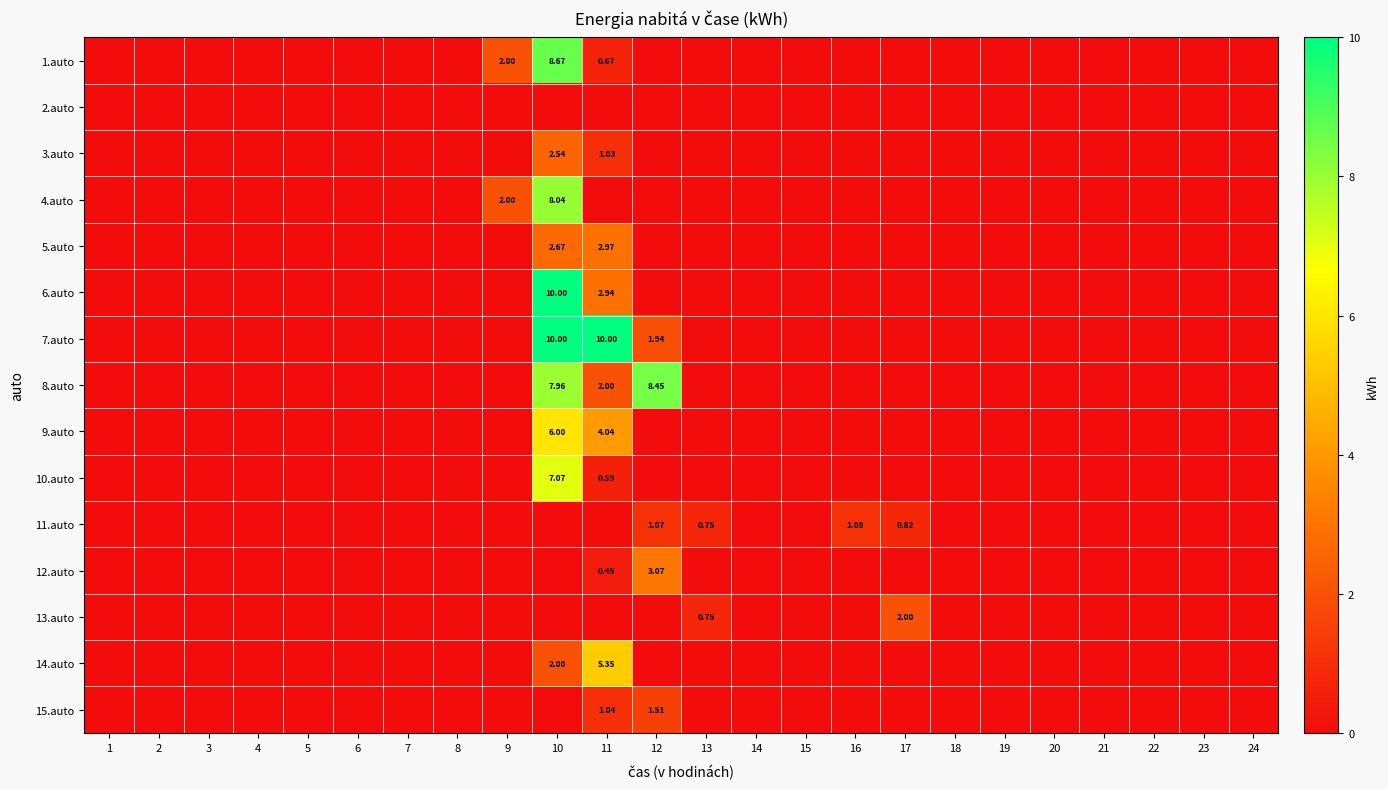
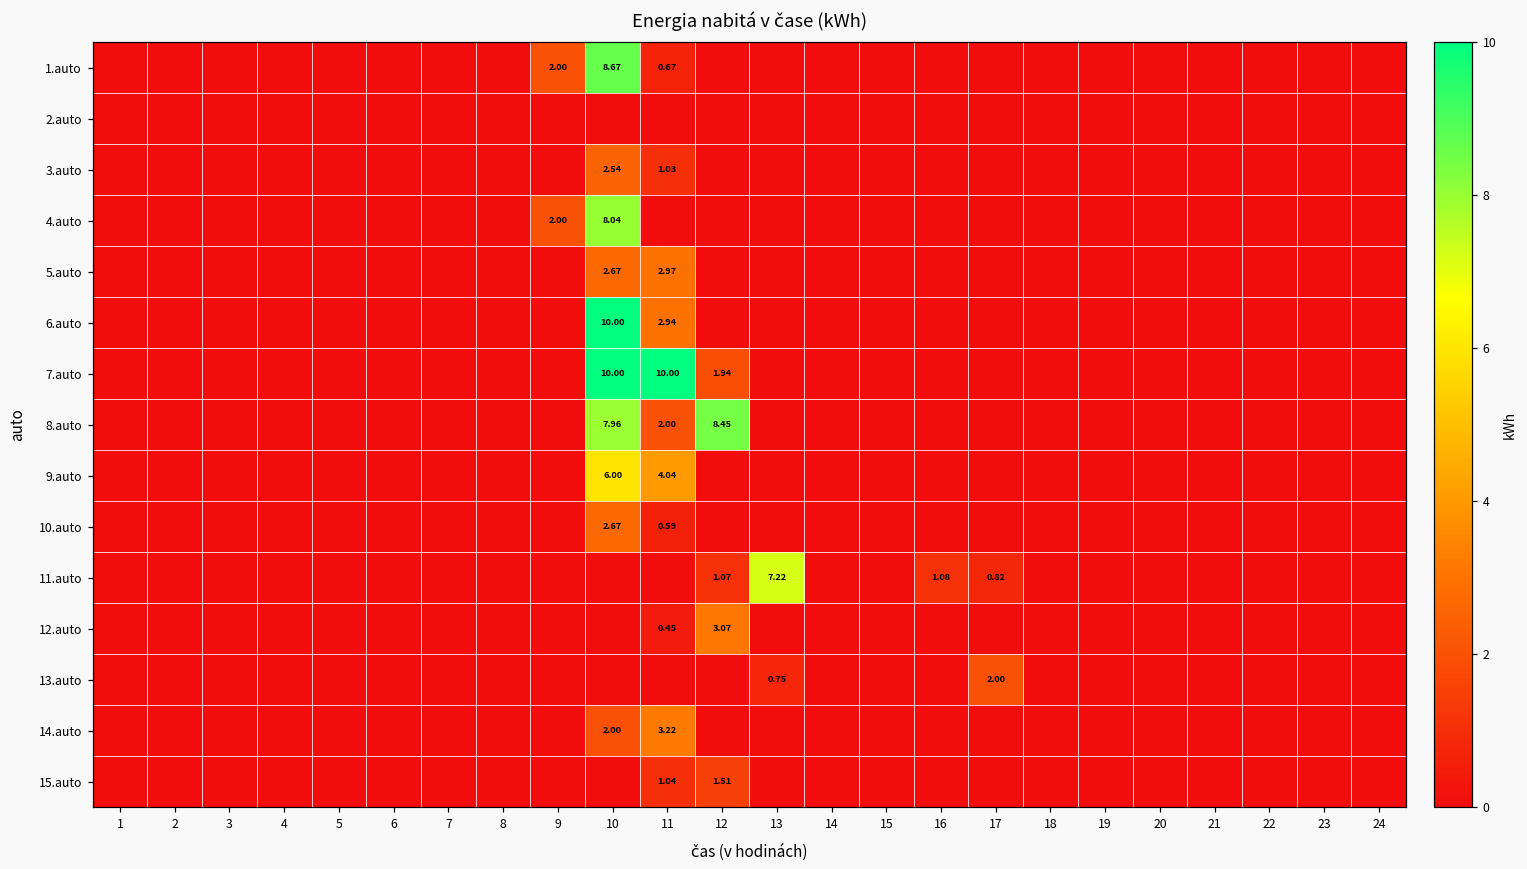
  {
    "1.auto": {
      "9": 2.00,
      "10": 8.67,
      "11": 0.67
    },
    "3.auto": {
      "10": 2.54,
      "11": 1.03
    },
    "4.auto": {
      "9": 2.00,
      "10": 8.04
    },
    "5.auto": {
      "10": 2.67,
      "11": 2.97
    },
    "6.auto": {
      "10": 10.00,
      "11": 2.94
    },
    "7.auto": {
      "10": 10.00,
      "11": 10.00,
      "12": 1.94
    },
    "8.auto": {
      "10": 7.96,
      "11": 2.00,
      "12": 8.45
    },
    "9.auto": {
      "10": 6.00,
      "11": 4.04
    },
    "10.auto": {
-     "10": 7.07,
+     "10": 2.67,
      "11": 0.59
    },
    "11.auto": {
      "12": 1.07,
-     "13": 0.75,
+     "13": 7.22,
      "16": 1.08,
      "17": 0.82
    },
    "12.auto": {
      "11": 0.45,
      "12": 3.07
    },
    "13.auto": {
      "13": 0.75,
      "17": 2.00
    },
    "14.auto": {
      "10": 2.00,
-     "11": 5.35
+     "11": 3.22
    },
    "15.auto": {
      "11": 1.04,
      "12": 1.51
    }
  }
